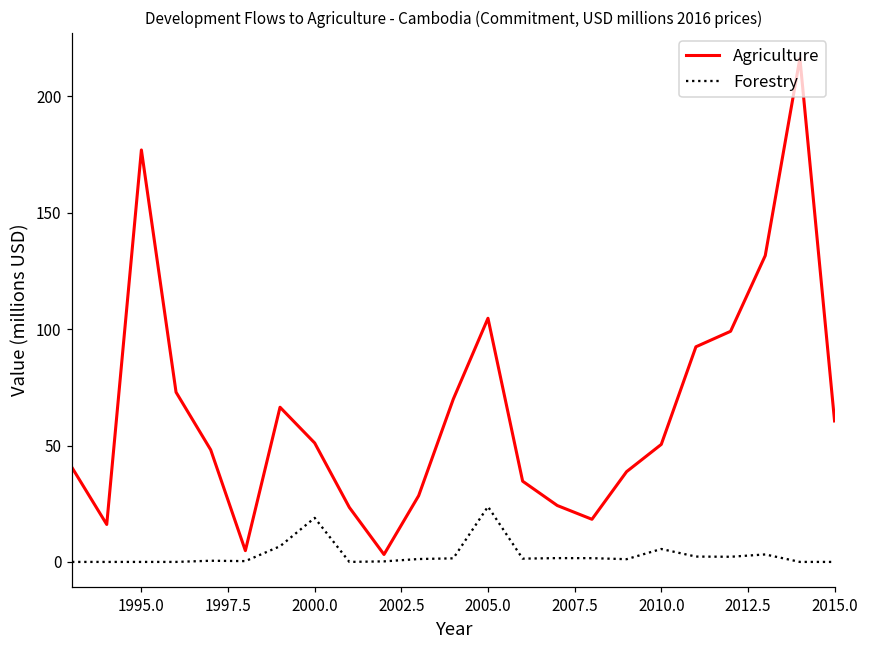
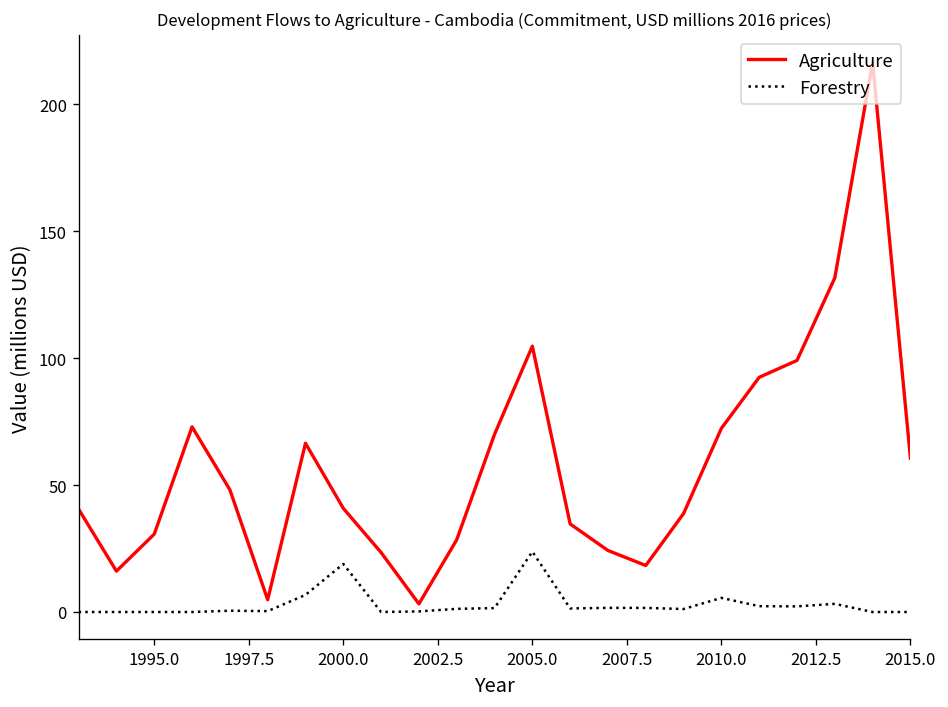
  {
    "Agriculture": {
-     "1995.0": 177,
-     "2000.0": 51,
+     "1995.0": 31,
+     "2000.0": 41,
      "2005.0": 105,
-     "2010.0": 50,
+     "2010.0": 72,
      "2015.0": 61
    },
    "Forestry": {
      "1995.0": 0,
      "2000.0": 19,
      "2005.0": 24,
      "2010.0": 6,
      "2015.0": 0
    }
  }
